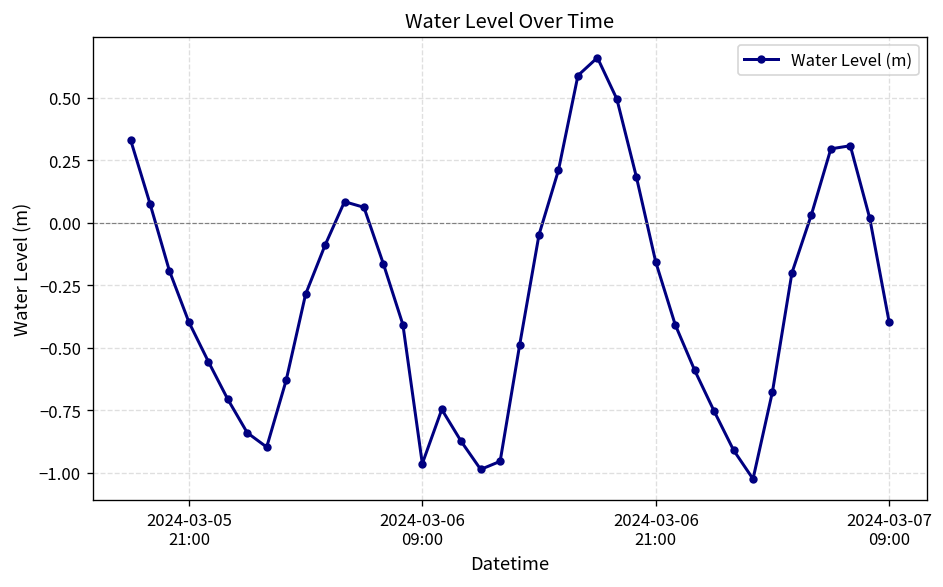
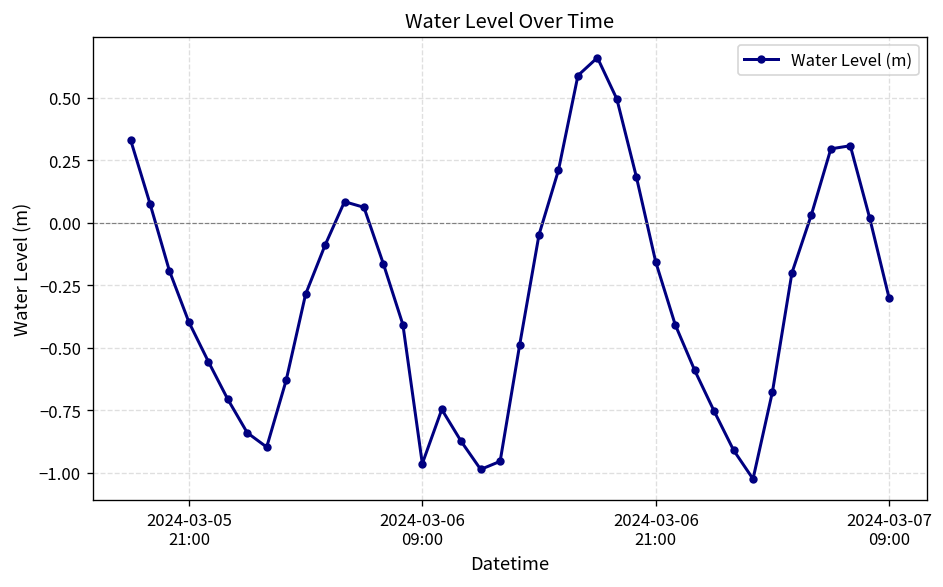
  {
    "2024-03-05 21:00": -0.40,
    "2024-03-06 09:00": -0.96,
    "2024-03-06 21:00": -0.16,
-   "2024-03-07 09:00": -0.40
+   "2024-03-07 09:00": -0.30
  }
